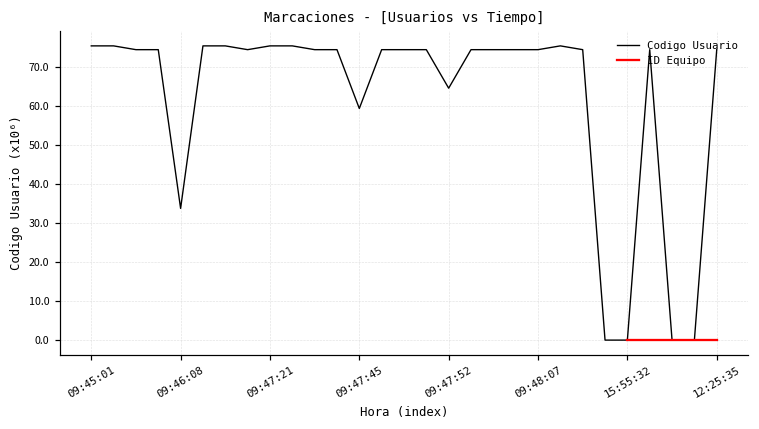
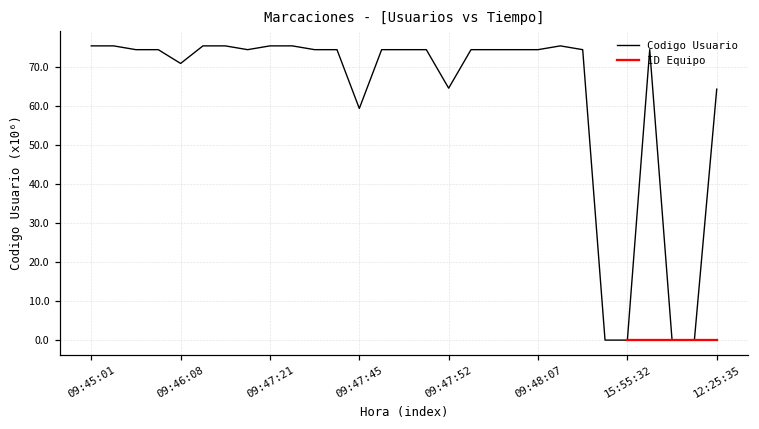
  {
    "Codigo Usuario": {
      "09:45:01": 75,
-     "09:46:08": 34,
+     "09:46:08": 71,
      "09:47:21": 75,
      "09:47:45": 59,
      "09:47:52": 65,
      "09:48:07": 75,
-     "12:25:35": 75
+     "12:25:35": 64
    },
    "ID Equipo": {
      "12:25:35": 0
    }
  }
